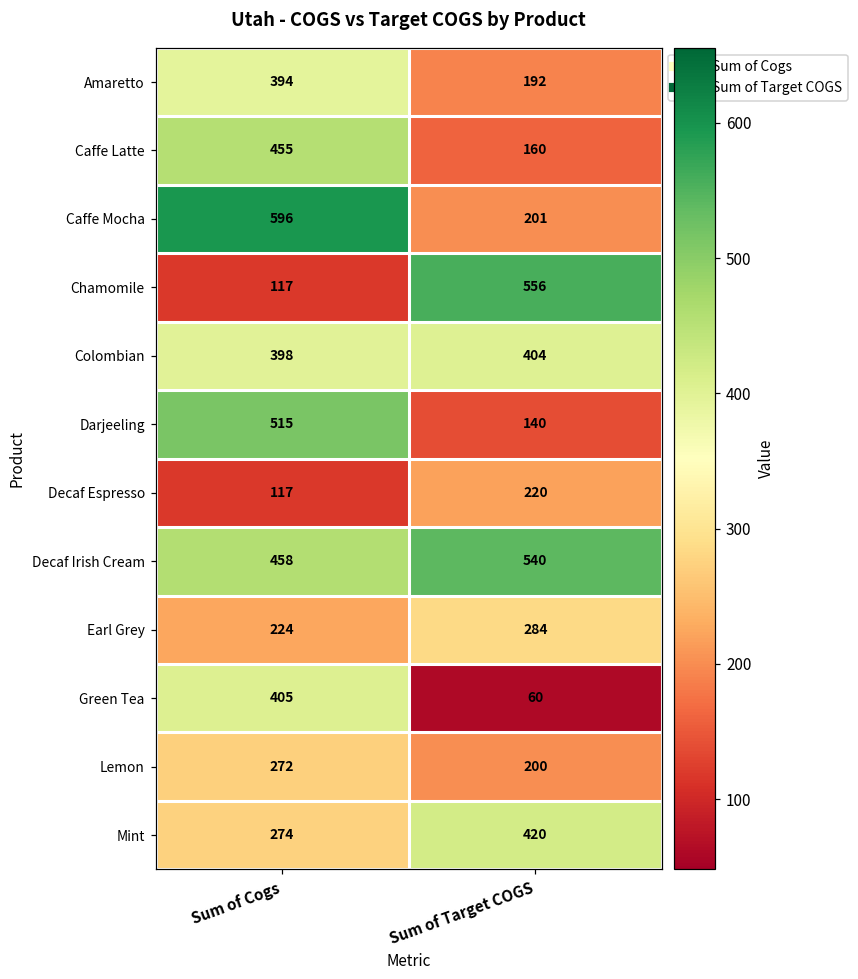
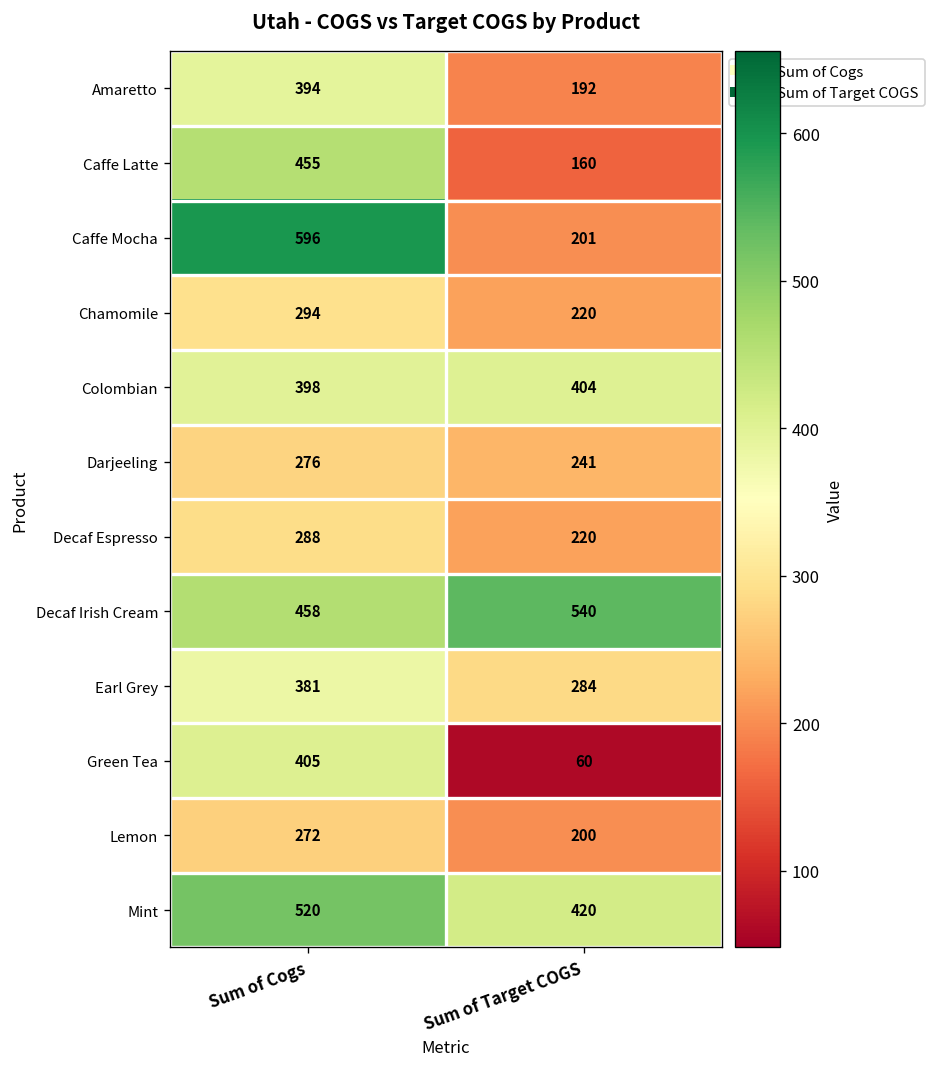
  {
    "Amaretto": {
      "Sum of Cogs": 394,
      "Sum of Target COGS": 192
    },
    "Caffe Latte": {
      "Sum of Cogs": 455,
      "Sum of Target COGS": 160
    },
    "Caffe Mocha": {
      "Sum of Cogs": 596,
      "Sum of Target COGS": 201
    },
    "Chamomile": {
-     "Sum of Cogs": 117,
-     "Sum of Target COGS": 556
+     "Sum of Cogs": 294,
+     "Sum of Target COGS": 220
    },
    "Colombian": {
      "Sum of Cogs": 398,
      "Sum of Target COGS": 404
    },
    "Darjeeling": {
-     "Sum of Cogs": 515,
-     "Sum of Target COGS": 140
+     "Sum of Cogs": 276,
+     "Sum of Target COGS": 241
    },
    "Decaf Espresso": {
-     "Sum of Cogs": 117,
+     "Sum of Cogs": 288,
      "Sum of Target COGS": 220
    },
    "Decaf Irish Cream": {
      "Sum of Cogs": 458,
      "Sum of Target COGS": 540
    },
    "Earl Grey": {
-     "Sum of Cogs": 224,
+     "Sum of Cogs": 381,
      "Sum of Target COGS": 284
    },
    "Green Tea": {
      "Sum of Cogs": 405,
      "Sum of Target COGS": 60
    },
    "Lemon": {
      "Sum of Cogs": 272,
      "Sum of Target COGS": 200
    },
    "Mint": {
-     "Sum of Cogs": 274,
+     "Sum of Cogs": 520,
      "Sum of Target COGS": 420
    }
  }
